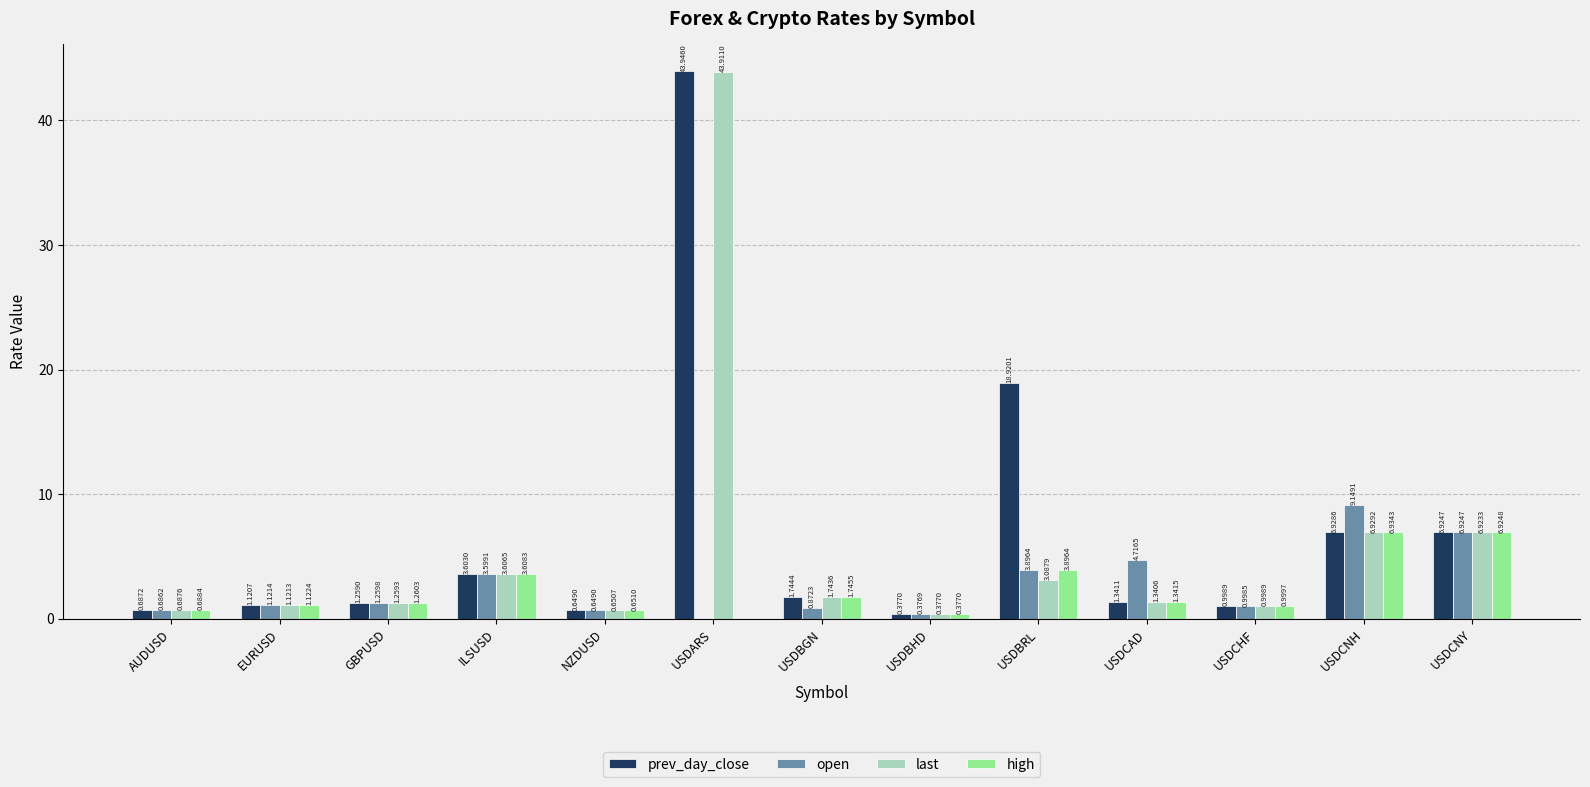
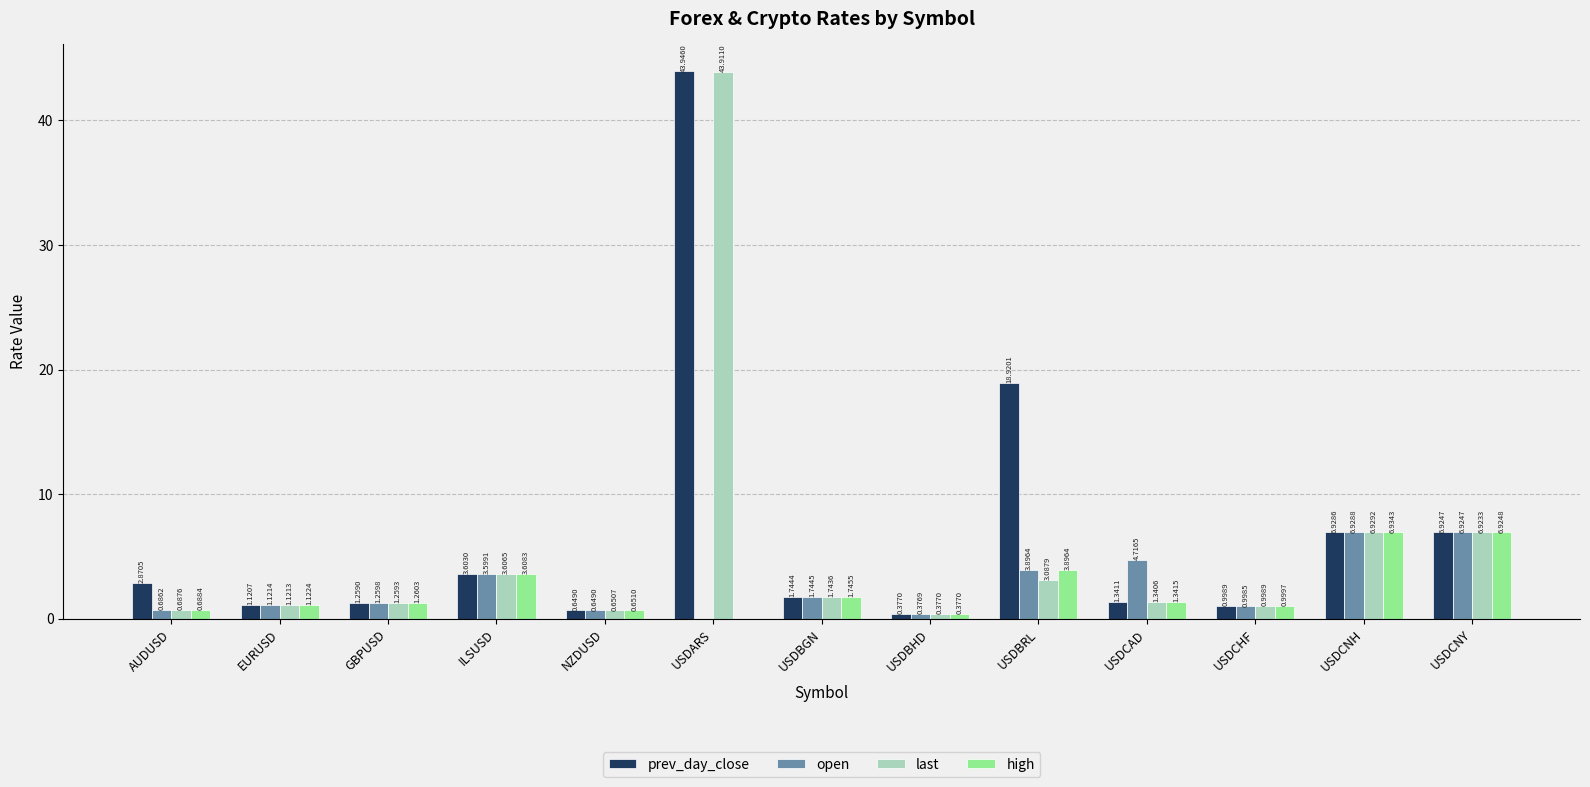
  {
    "prev_day_close": {
-     "AUDUSD": 0.6872,
+     "AUDUSD": 2.8705,
      "EURUSD": 1.1207,
      "GBPUSD": 1.2590,
      "ILSUSD": 3.6030,
      "NZDUSD": 0.6490,
      "USDARS": 43.9460,
      "USDBGN": 1.7444,
      "USDBHD": 0.3770,
      "USDBRL": 18.9201,
      "USDCAD": 1.3411,
      "USDCHF": 0.9989,
      "USDCNH": 6.9286,
      "USDCNY": 6.9247
    },
    "open": {
      "AUDUSD": 0.6862,
      "EURUSD": 1.1214,
      "GBPUSD": 1.2598,
      "ILSUSD": 3.5991,
      "NZDUSD": 0.6490,
-     "USDBGN": 0.8723,
+     "USDBGN": 1.7445,
      "USDBHD": 0.3769,
      "USDBRL": 3.8964,
      "USDCAD": 4.7165,
      "USDCHF": 0.9985,
-     "USDCNH": 9.1491,
+     "USDCNH": 6.9288,
      "USDCNY": 6.9247
    }
  }
